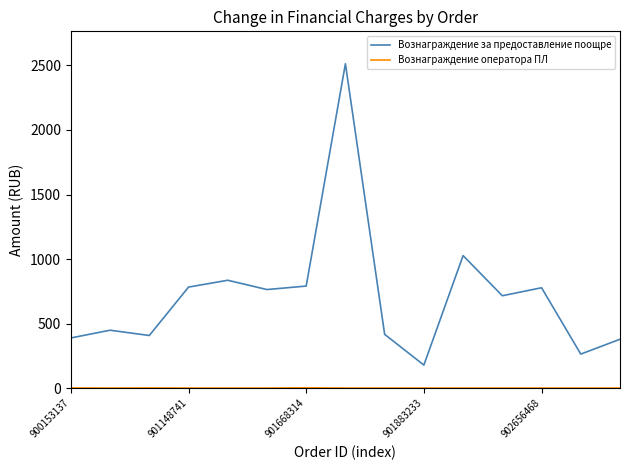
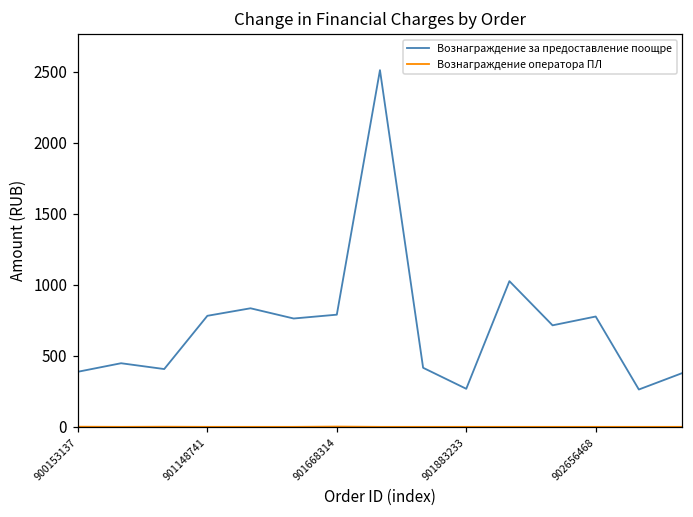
  {
    "Вознаграждение за предоставление поощре": {
      "900153137": 390,
      "901148741": 780,
      "901668314": 790,
-     "901883233": 180,
+     "901883233": 270,
      "902656468": 780
    },
    "Вознаграждение оператора ПЛ": {
      "900153137": 0,
      "901148741": 0,
      "901668314": 0,
      "901883233": 0,
      "902656468": 0
    }
  }
